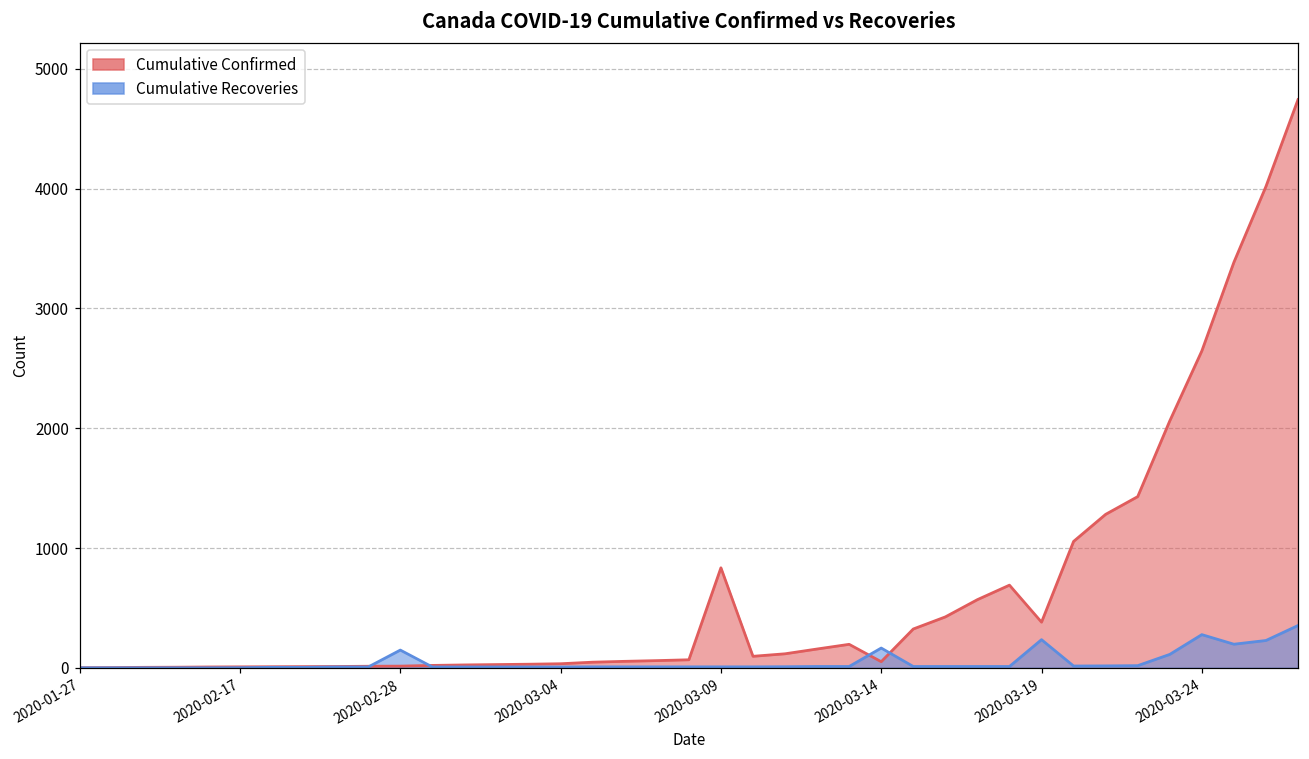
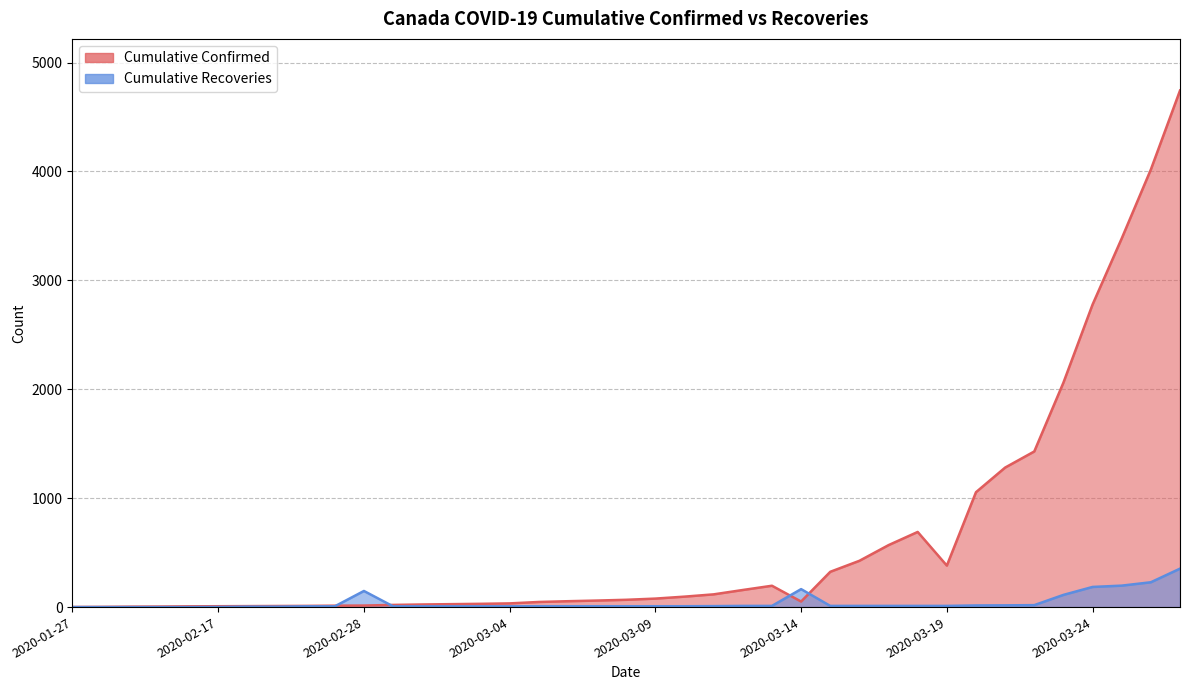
  {
    "Cumulative Confirmed": {
      "2020-02-28": 10,
      "2020-03-04": 30,
-     "2020-03-09": 840,
+     "2020-03-09": 80,
      "2020-03-14": 50,
      "2020-03-19": 380,
-     "2020-03-24": 2650
+     "2020-03-24": 2780
    },
    "Cumulative Recoveries": {
      "2020-02-28": 150,
      "2020-03-04": 10,
      "2020-03-09": 10,
      "2020-03-14": 170,
-     "2020-03-19": 240,
-     "2020-03-24": 280
+     "2020-03-19": 10,
+     "2020-03-24": 190
    }
  }
